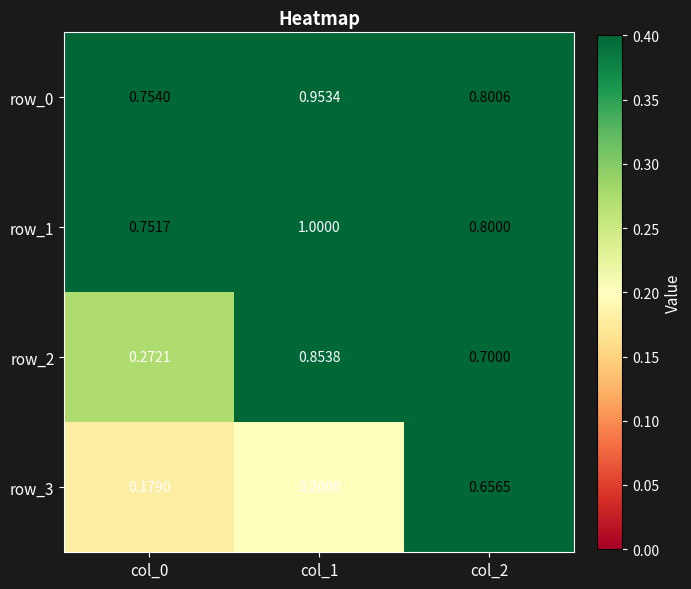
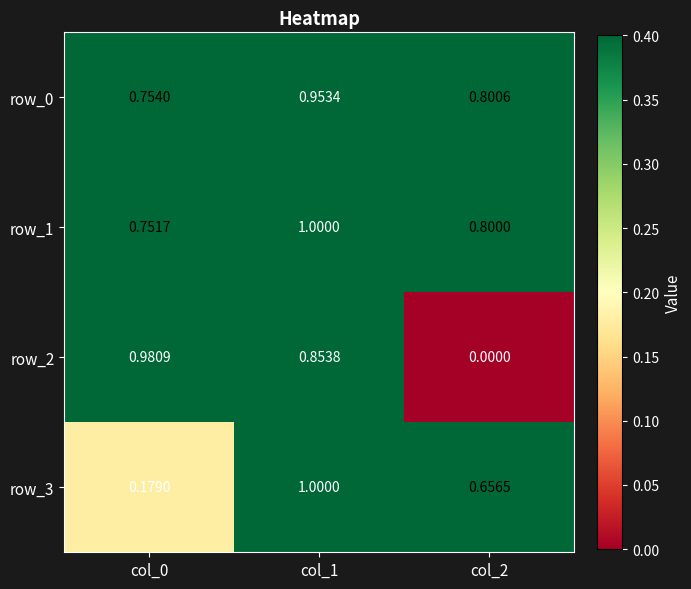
  {
    "row_0": {
      "col_0": 0.7540,
      "col_1": 0.9534,
      "col_2": 0.8006
    },
    "row_1": {
      "col_0": 0.7517,
      "col_1": 1.0000,
      "col_2": 0.8000
    },
    "row_2": {
-     "col_0": 0.2721,
+     "col_0": 0.9809,
      "col_1": 0.8538,
-     "col_2": 0.7000
+     "col_2": 0.0000
    },
    "row_3": {
      "col_0": 0.1790,
-     "col_1": 0.2000,
+     "col_1": 1.0000,
      "col_2": 0.6565
    }
  }
